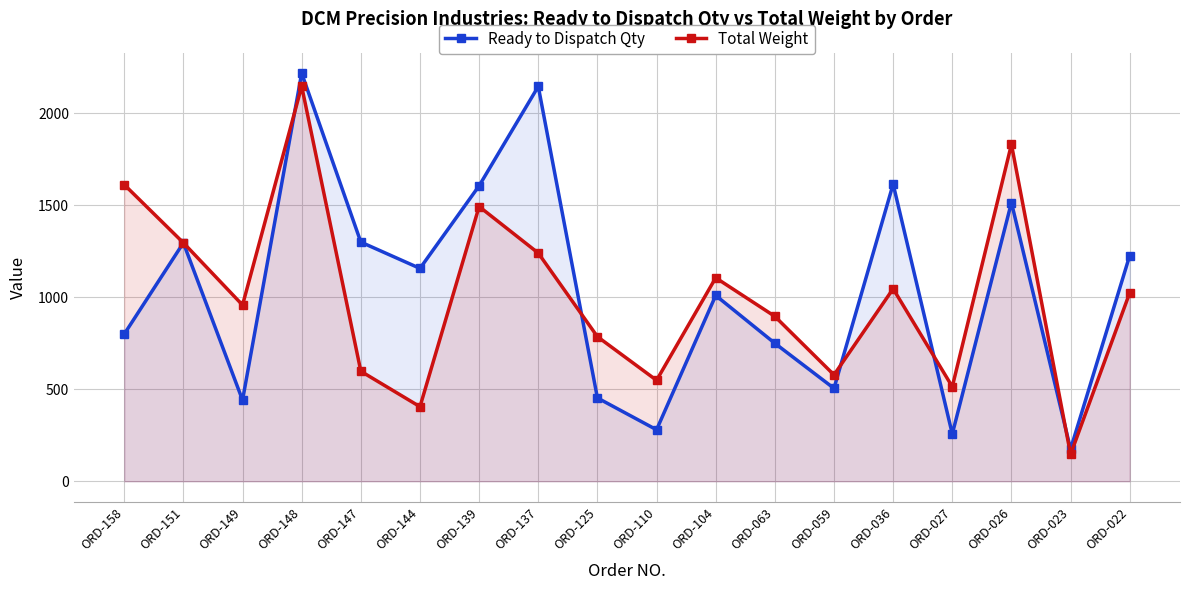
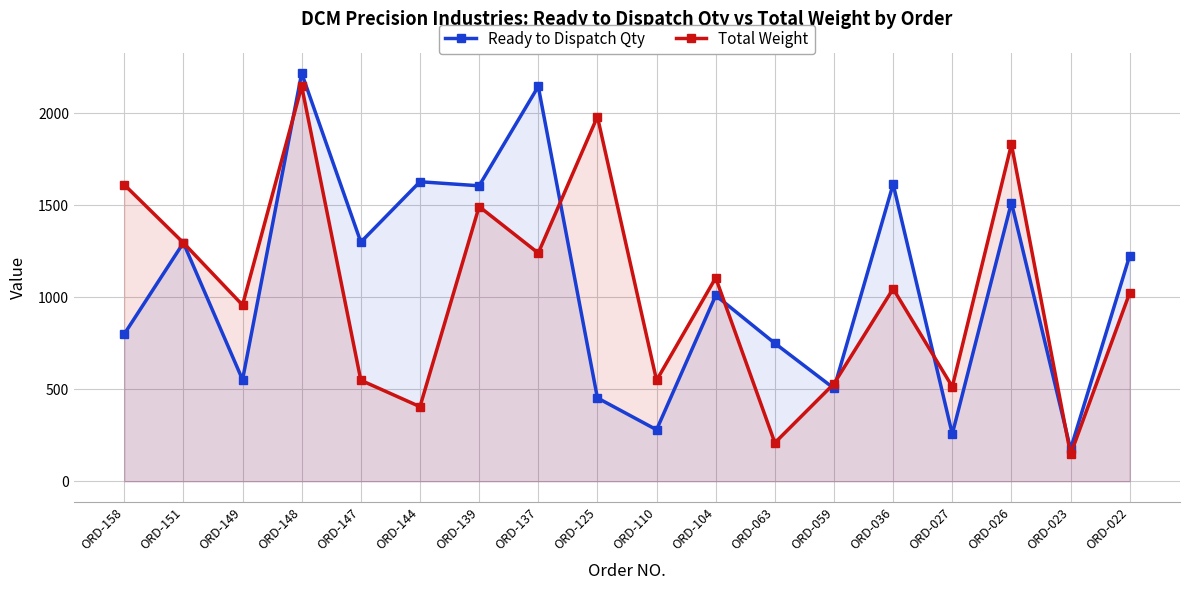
  {
    "Ready to Dispatch Qty": {
      "ORD-158": 800,
-     "ORD-149": 440,
+     "ORD-149": 550,
      "ORD-148": 2220,
      "ORD-147": 1300,
-     "ORD-144": 1160,
+     "ORD-144": 1630,
      "ORD-139": 1610,
      "ORD-137": 2150,
      "ORD-125": 450,
      "ORD-110": 280,
      "ORD-104": 1010,
      "ORD-063": 750,
      "ORD-059": 510,
      "ORD-036": 1620,
      "ORD-027": 260,
      "ORD-026": 1520,
      "ORD-023": 180,
      "ORD-022": 1230
    },
    "Total Weight": {
      "ORD-158": 1610,
      "ORD-149": 960,
      "ORD-148": 2150,
-     "ORD-147": 600,
+     "ORD-147": 550,
      "ORD-144": 410,
      "ORD-139": 1490,
      "ORD-137": 1240,
-     "ORD-125": 790,
+     "ORD-125": 1980,
      "ORD-110": 550,
      "ORD-104": 1110,
-     "ORD-063": 900,
-     "ORD-059": 580,
+     "ORD-063": 210,
+     "ORD-059": 530,
      "ORD-036": 1050,
      "ORD-027": 510,
      "ORD-026": 1830,
      "ORD-023": 150,
      "ORD-022": 1020
    }
  }
